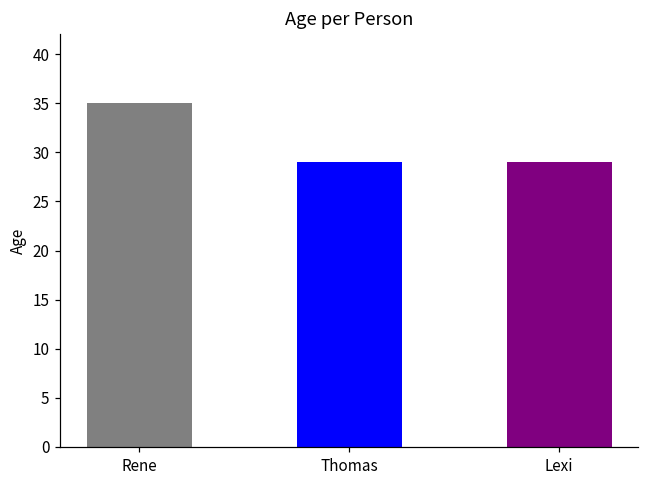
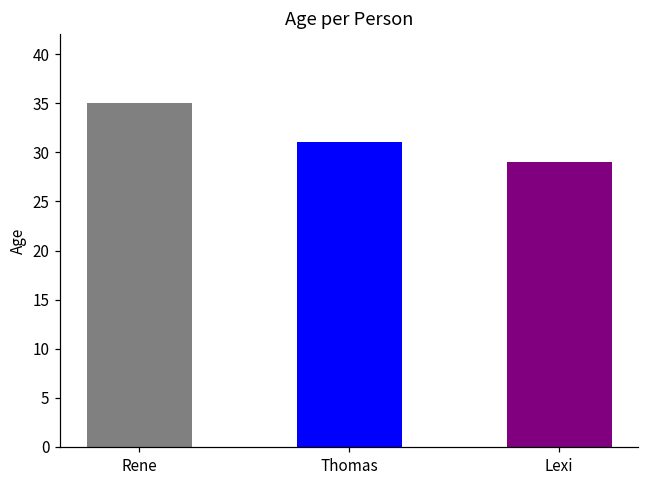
  {
    "Rene": 35,
-   "Thomas": 29,
+   "Thomas": 31,
    "Lexi": 29
  }
